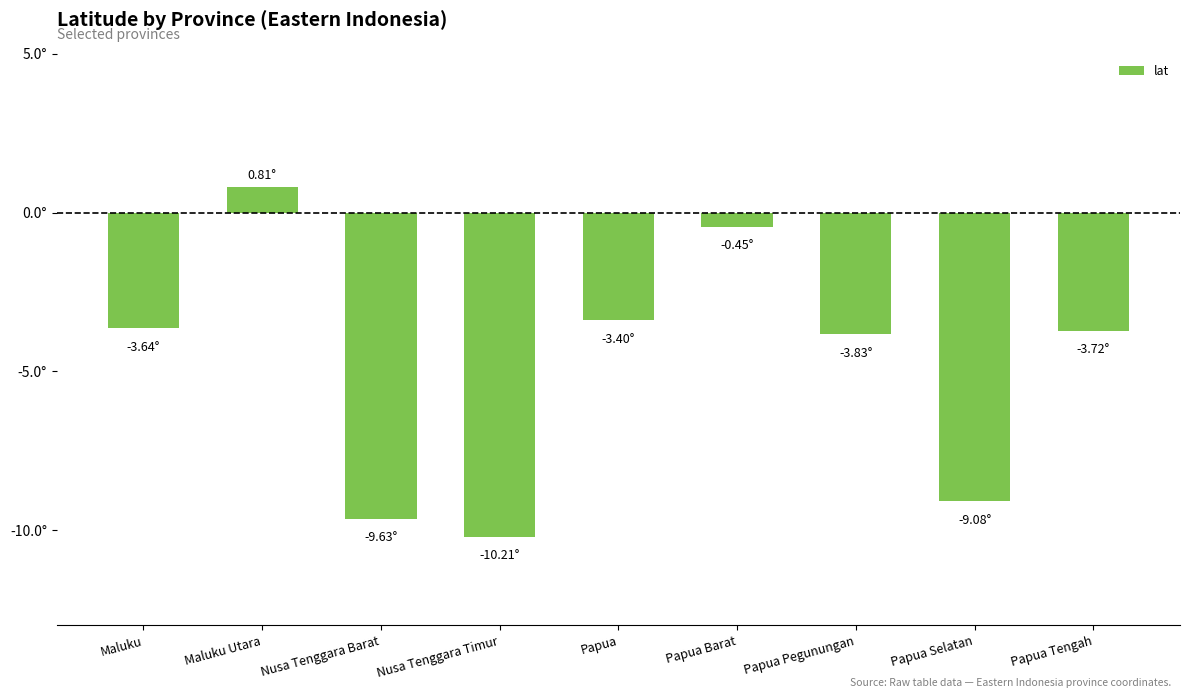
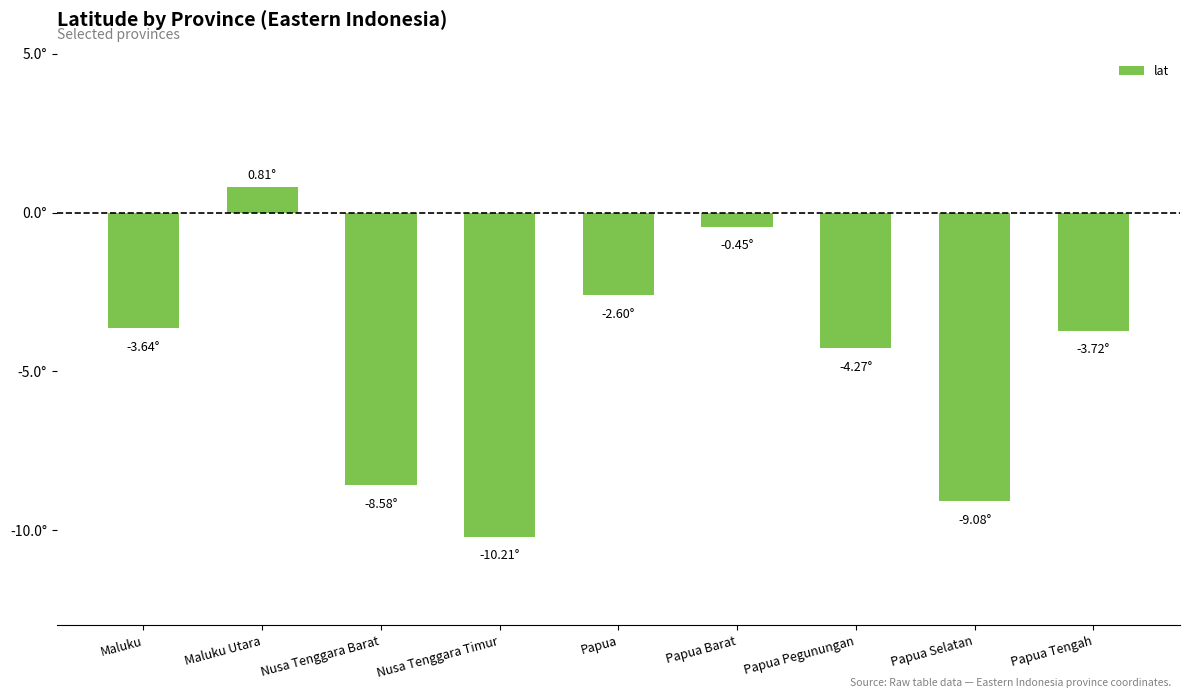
  {
    "Maluku": "-3.64°",
    "Maluku Utara": "0.81°",
-   "Nusa Tenggara Barat": "-9.63°",
+   "Nusa Tenggara Barat": "-8.58°",
    "Nusa Tenggara Timur": "-10.21°",
-   "Papua": "-3.40°",
+   "Papua": "-2.60°",
    "Papua Barat": "-0.45°",
-   "Papua Pegunungan": "-3.83°",
+   "Papua Pegunungan": "-4.27°",
    "Papua Selatan": "-9.08°",
    "Papua Tengah": "-3.72°"
  }
